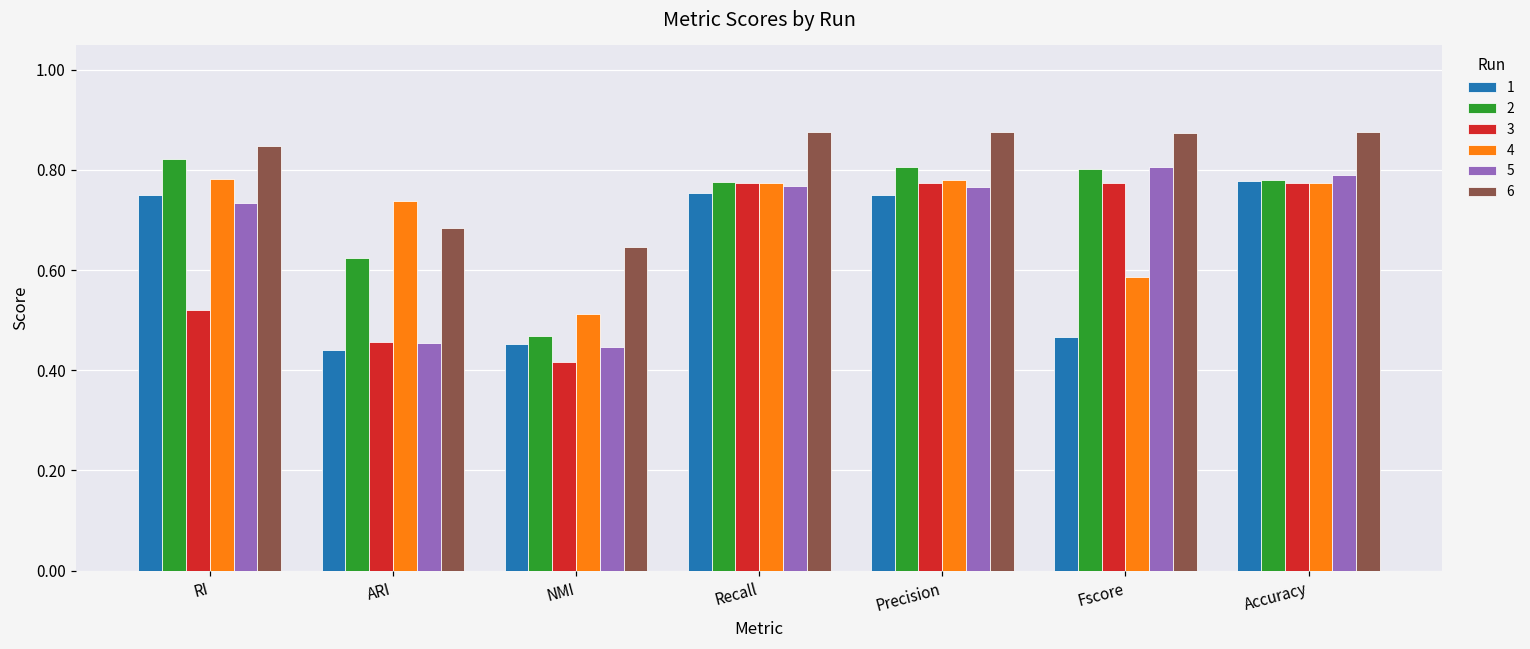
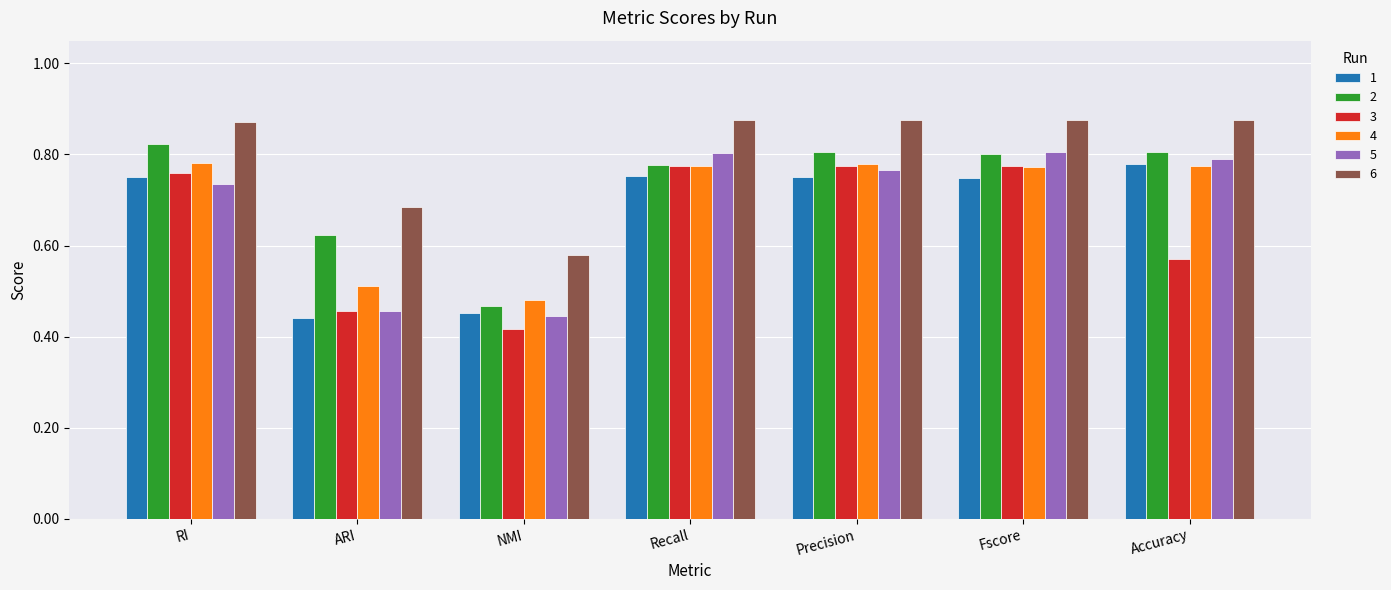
  {
    "1": {
      "RI": 0.75,
      "ARI": 0.44,
      "NMI": 0.45,
      "Recall": 0.75,
      "Precision": 0.75,
-     "Fscore": 0.47,
+     "Fscore": 0.75,
      "Accuracy": 0.78
    },
    "2": {
      "RI": 0.82,
      "ARI": 0.62,
      "NMI": 0.47,
      "Recall": 0.78,
      "Precision": 0.81,
      "Fscore": 0.80,
-     "Accuracy": 0.78
+     "Accuracy": 0.81
    },
    "3": {
-     "RI": 0.52,
+     "RI": 0.76,
      "ARI": 0.46,
      "NMI": 0.42,
      "Recall": 0.77,
      "Precision": 0.77,
      "Fscore": 0.77,
-     "Accuracy": 0.77
+     "Accuracy": 0.57
    },
    "4": {
      "RI": 0.78,
-     "ARI": 0.74,
-     "NMI": 0.51,
+     "ARI": 0.51,
+     "NMI": 0.48,
      "Recall": 0.77,
      "Precision": 0.78,
-     "Fscore": 0.59,
+     "Fscore": 0.77,
      "Accuracy": 0.77
    },
    "5": {
      "RI": 0.73,
      "ARI": 0.46,
      "NMI": 0.45,
-     "Recall": 0.77,
+     "Recall": 0.80,
      "Precision": 0.77,
      "Fscore": 0.81,
      "Accuracy": 0.79
    },
    "6": {
-     "RI": 0.85,
+     "RI": 0.87,
      "ARI": 0.68,
-     "NMI": 0.65,
+     "NMI": 0.58,
      "Recall": 0.88,
      "Precision": 0.88,
      "Fscore": 0.87,
      "Accuracy": 0.88
    }
  }
